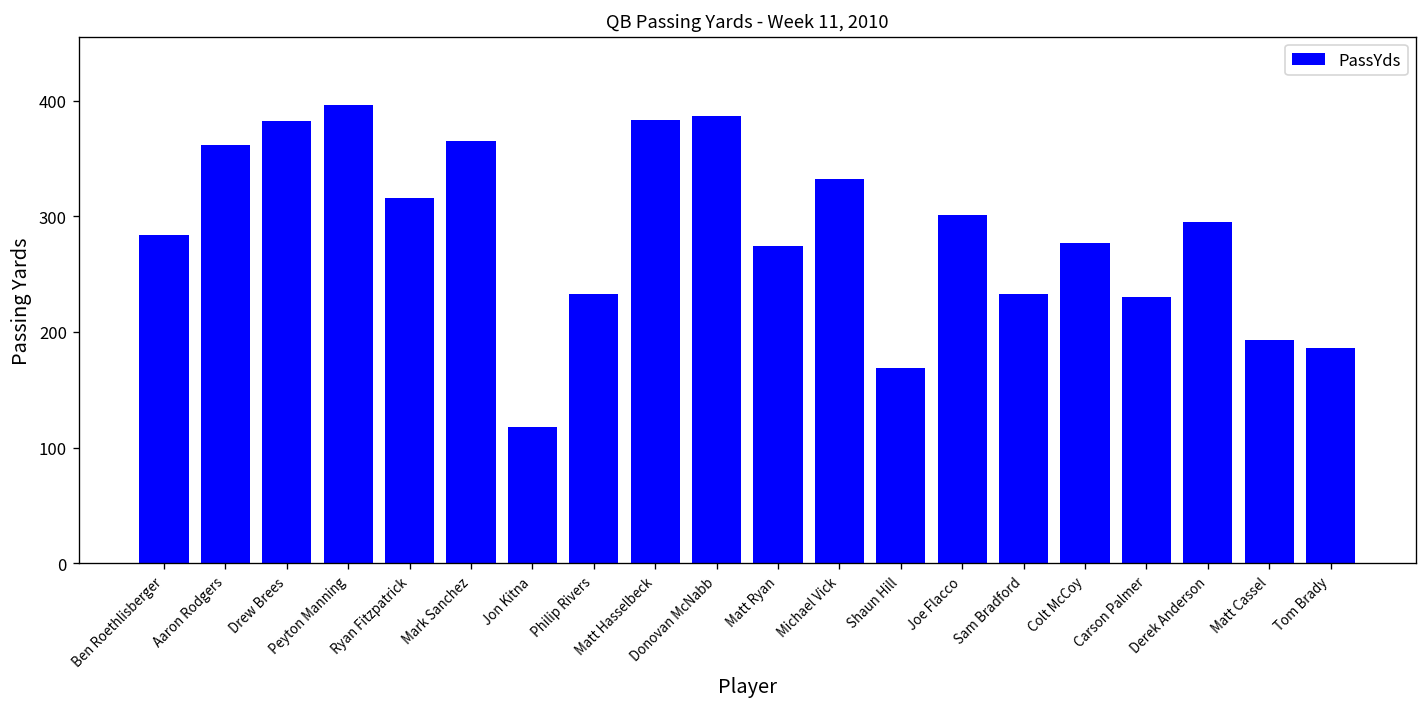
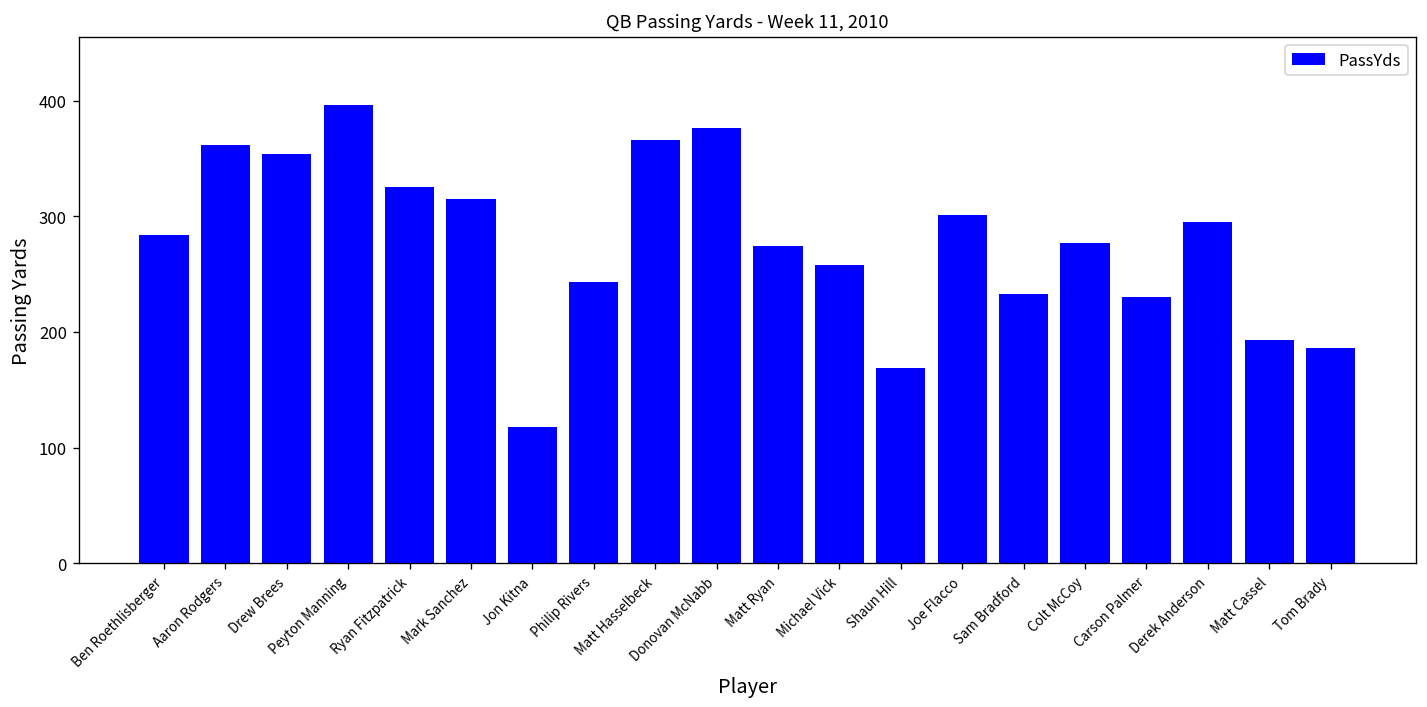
  {
    "Ben Roethlisberger": 280,
    "Aaron Rodgers": 360,
-   "Drew Brees": 380,
+   "Drew Brees": 350,
    "Peyton Manning": 400,
-   "Ryan Fitzpatrick": 320,
-   "Mark Sanchez": 370,
+   "Ryan Fitzpatrick": 330,
+   "Mark Sanchez": 320,
    "Jon Kitna": 120,
-   "Philip Rivers": 230,
-   "Matt Hasselbeck": 380,
-   "Donovan McNabb": 390,
+   "Philip Rivers": 240,
+   "Matt Hasselbeck": 370,
+   "Donovan McNabb": 380,
    "Matt Ryan": 270,
-   "Michael Vick": 330,
+   "Michael Vick": 260,
    "Shaun Hill": 170,
    "Joe Flacco": 300,
    "Sam Bradford": 230,
    "Colt McCoy": 280,
    "Carson Palmer": 230,
    "Derek Anderson": 300,
    "Matt Cassel": 190,
    "Tom Brady": 190
  }
